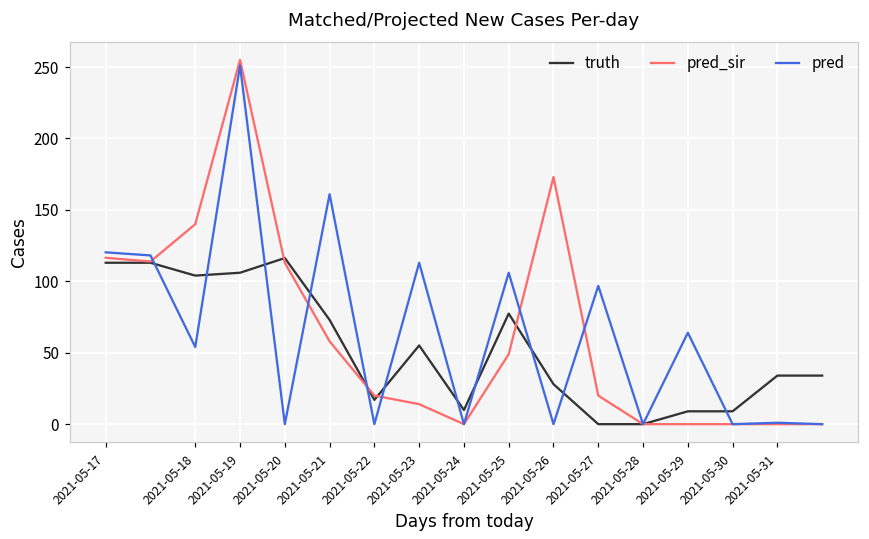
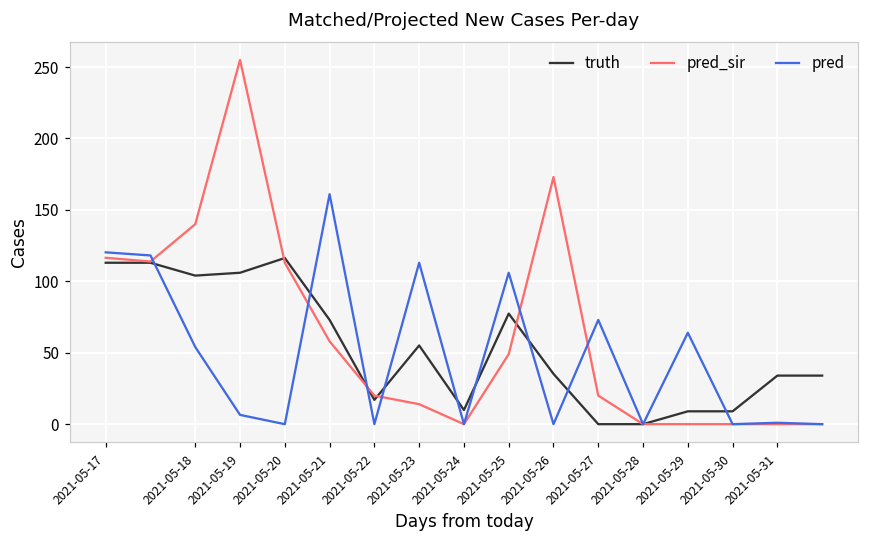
  {
    "truth": {
      "2021-05-18": 104,
      "2021-05-19": 106,
      "2021-05-20": 116,
      "2021-05-21": 73,
      "2021-05-22": 17,
      "2021-05-23": 55,
      "2021-05-24": 10,
      "2021-05-25": 77,
-     "2021-05-26": 28,
+     "2021-05-26": 35,
      "2021-05-27": 0,
      "2021-05-29": 9,
      "2021-05-30": 9
    },
    "pred_sir": {
      "2021-05-18": 140,
      "2021-05-19": 255,
      "2021-05-20": 113,
      "2021-05-21": 58,
      "2021-05-22": 20,
      "2021-05-23": 14,
      "2021-05-25": 49,
      "2021-05-26": 173,
      "2021-05-27": 20,
      "2021-05-29": 0
    },
    "pred": {
      "2021-05-18": 54,
-     "2021-05-19": 251,
+     "2021-05-19": 7,
      "2021-05-20": 0,
      "2021-05-21": 161,
      "2021-05-22": 0,
      "2021-05-23": 113,
      "2021-05-25": 106,
      "2021-05-26": 0,
-     "2021-05-27": 97,
+     "2021-05-27": 73,
      "2021-05-29": 64
    }
  }
